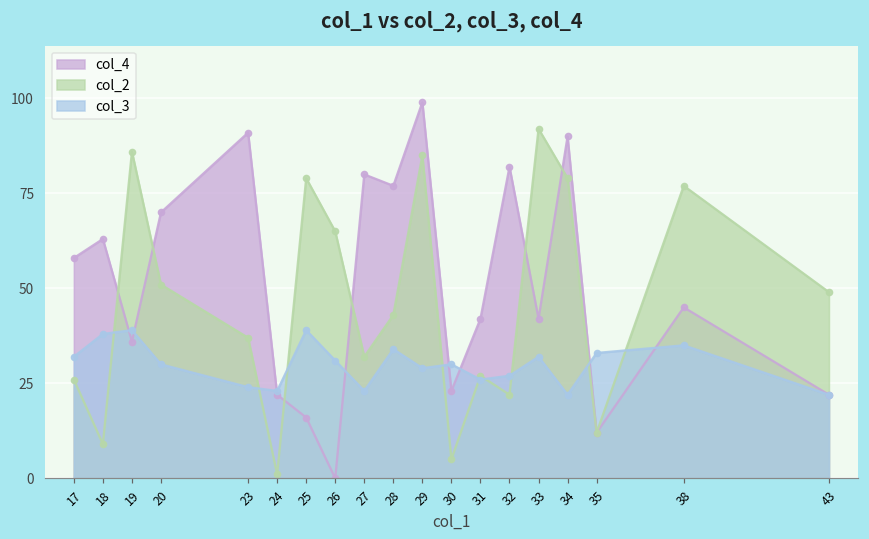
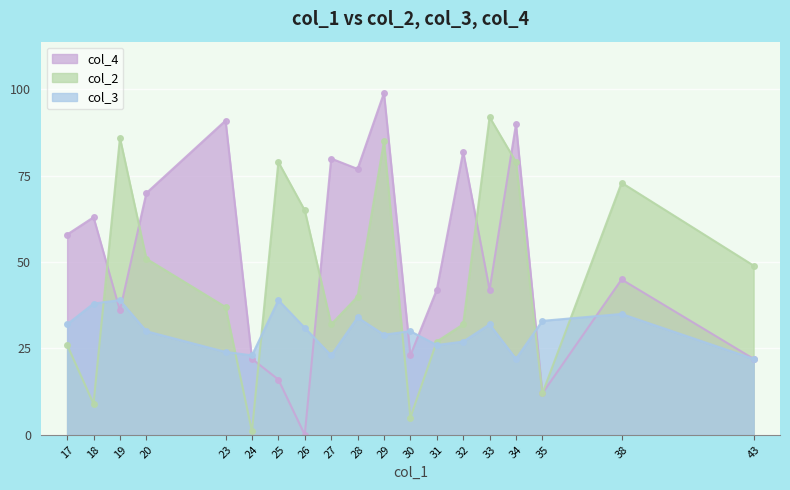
  {
    "col_2": {
      "17": 26,
      "18": 9,
      "19": 86,
      "20": 51,
      "23": 37,
      "24": 1,
      "25": 79,
      "26": 65,
      "27": 32,
-     "28": 43,
+     "28": 40,
      "29": 85,
      "30": 5,
      "31": 27,
-     "32": 22,
+     "32": 32,
      "33": 92,
      "34": 79,
-     "38": 77,
+     "38": 73,
      "43": 49
    }
  }
